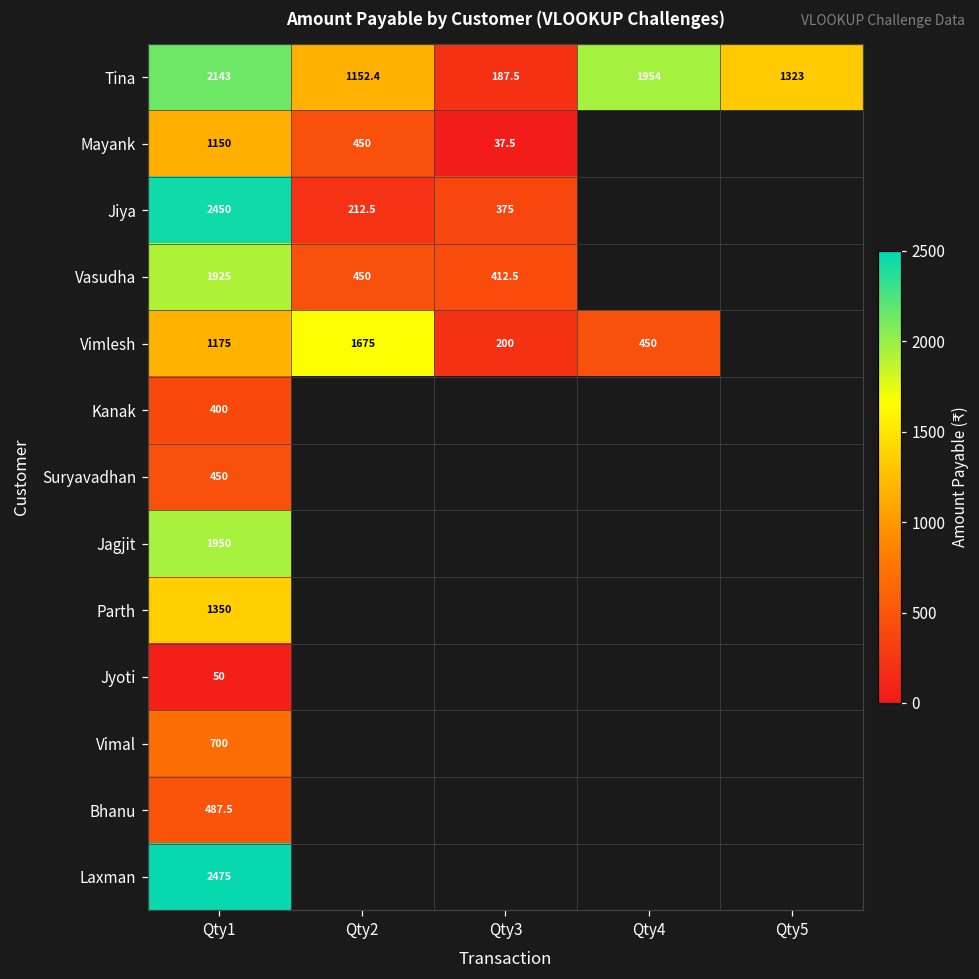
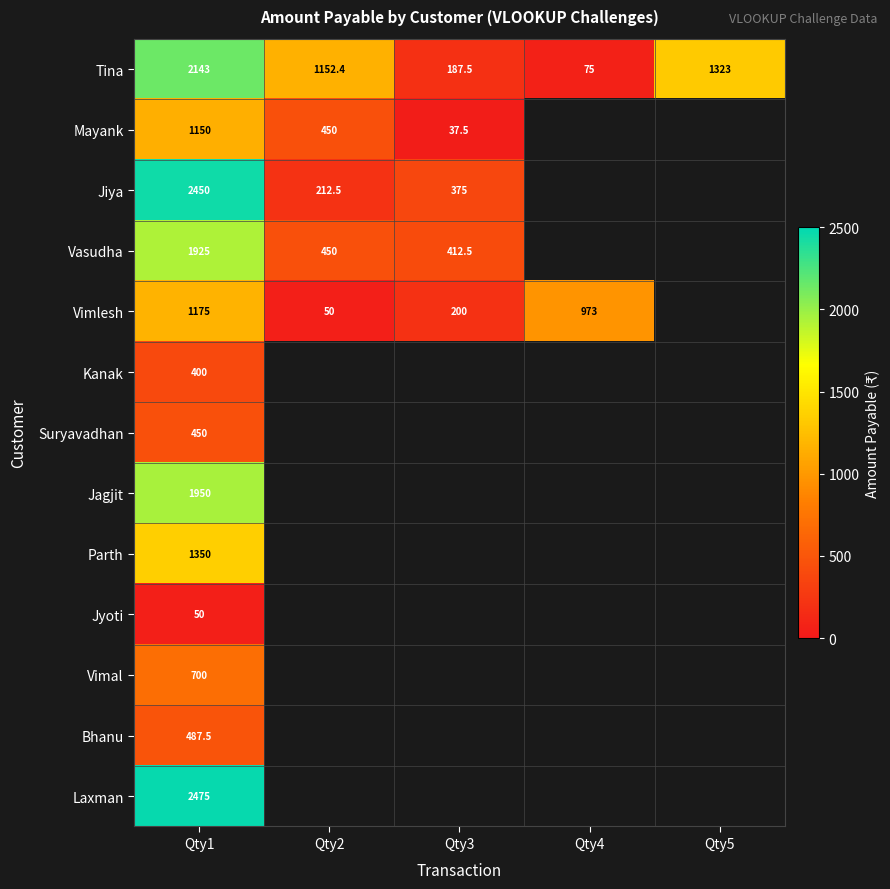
  {
    "Tina": {
      "Qty1": 2143,
      "Qty2": 1152.4,
      "Qty3": 187.5,
-     "Qty4": 1954,
+     "Qty4": 75,
      "Qty5": 1323
    },
    "Mayank": {
      "Qty1": 1150,
      "Qty2": 450,
      "Qty3": 37.5
    },
    "Jiya": {
      "Qty1": 2450,
      "Qty2": 212.5,
      "Qty3": 375
    },
    "Vasudha": {
      "Qty1": 1925,
      "Qty2": 450,
      "Qty3": 412.5
    },
    "Vimlesh": {
      "Qty1": 1175,
-     "Qty2": 1675,
+     "Qty2": 50,
      "Qty3": 200,
-     "Qty4": 450
+     "Qty4": 973
    },
    "Kanak": {
      "Qty1": 400
    },
    "Suryavadhan": {
      "Qty1": 450
    },
    "Jagjit": {
      "Qty1": 1950
    },
    "Parth": {
      "Qty1": 1350
    },
    "Jyoti": {
      "Qty1": 50
    },
    "Vimal": {
      "Qty1": 700
    },
    "Bhanu": {
      "Qty1": 487.5
    },
    "Laxman": {
      "Qty1": 2475
    }
  }
